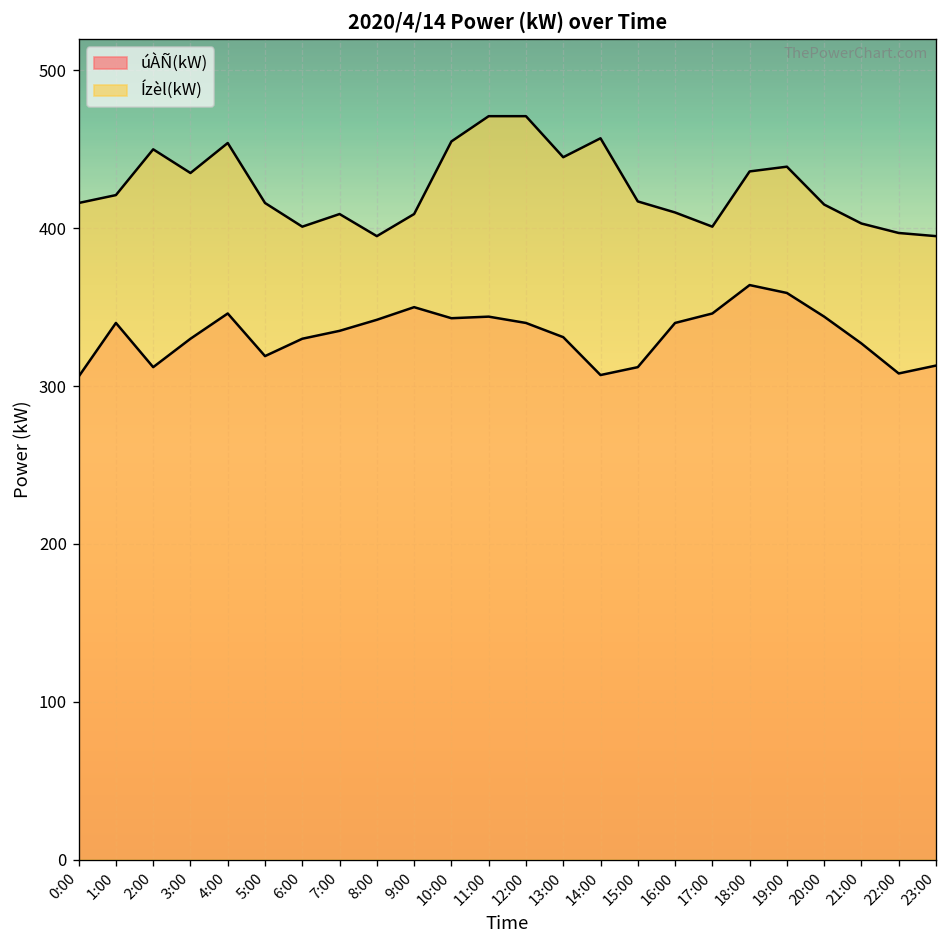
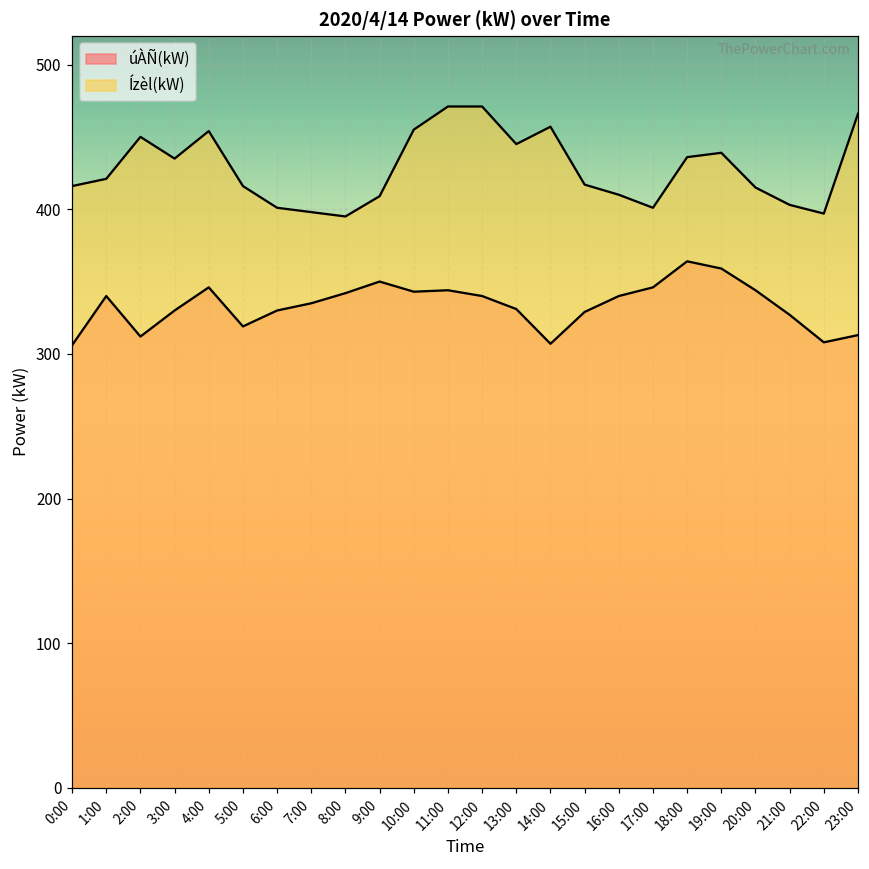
  {
    "úÀÑ(kW)": {
      "0:00": 306,
      "1:00": 340,
      "2:00": 312,
      "3:00": 330,
      "4:00": 346,
      "5:00": 319,
      "6:00": 330,
      "7:00": 335,
      "8:00": 342,
      "9:00": 350,
      "10:00": 343,
      "11:00": 344,
      "12:00": 340,
      "13:00": 331,
      "14:00": 307,
-     "15:00": 312,
+     "15:00": 329,
      "16:00": 340,
      "17:00": 346,
      "18:00": 364,
      "19:00": 359,
      "20:00": 344,
      "21:00": 327,
      "22:00": 308,
      "23:00": 313
    },
    "Ízèl(kW)": {
      "0:00": 416,
      "1:00": 421,
      "2:00": 450,
      "3:00": 435,
      "4:00": 454,
      "5:00": 416,
      "6:00": 401,
-     "7:00": 409,
+     "7:00": 398,
      "8:00": 395,
      "9:00": 409,
      "10:00": 455,
      "11:00": 471,
      "12:00": 471,
      "13:00": 445,
      "14:00": 457,
      "15:00": 417,
      "16:00": 410,
      "17:00": 401,
      "18:00": 436,
      "19:00": 439,
      "20:00": 415,
      "21:00": 403,
      "22:00": 397,
-     "23:00": 395
+     "23:00": 466
    }
  }
